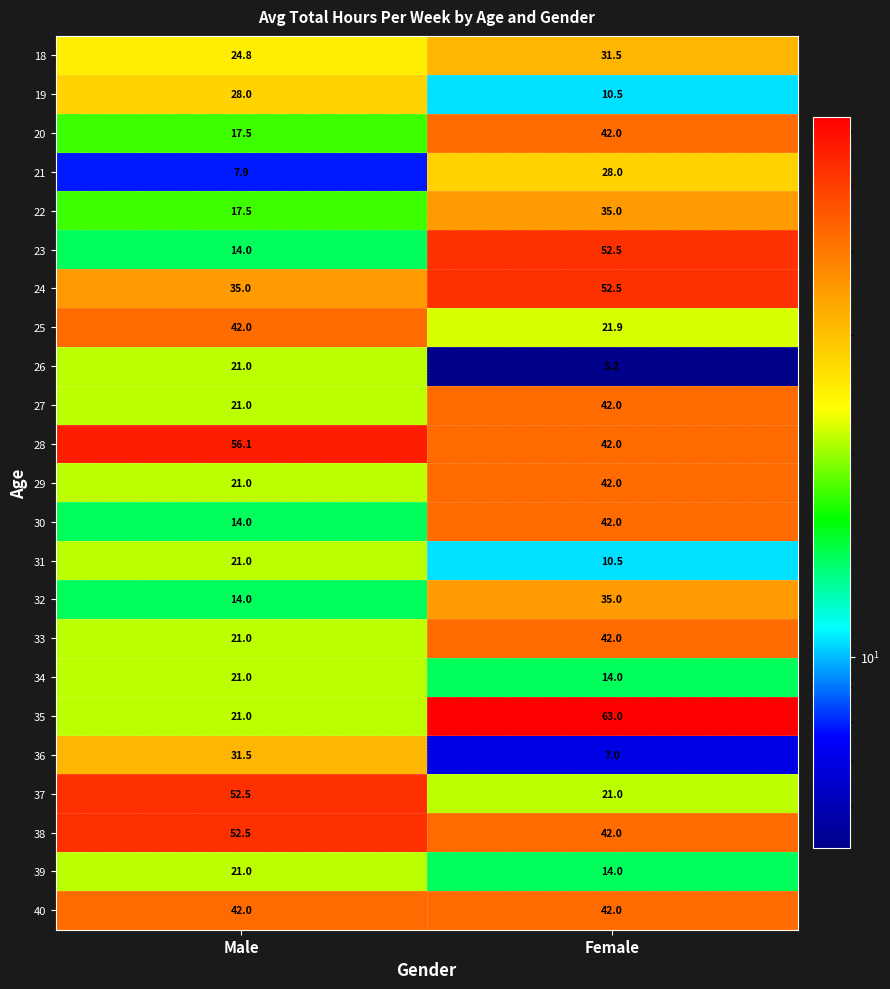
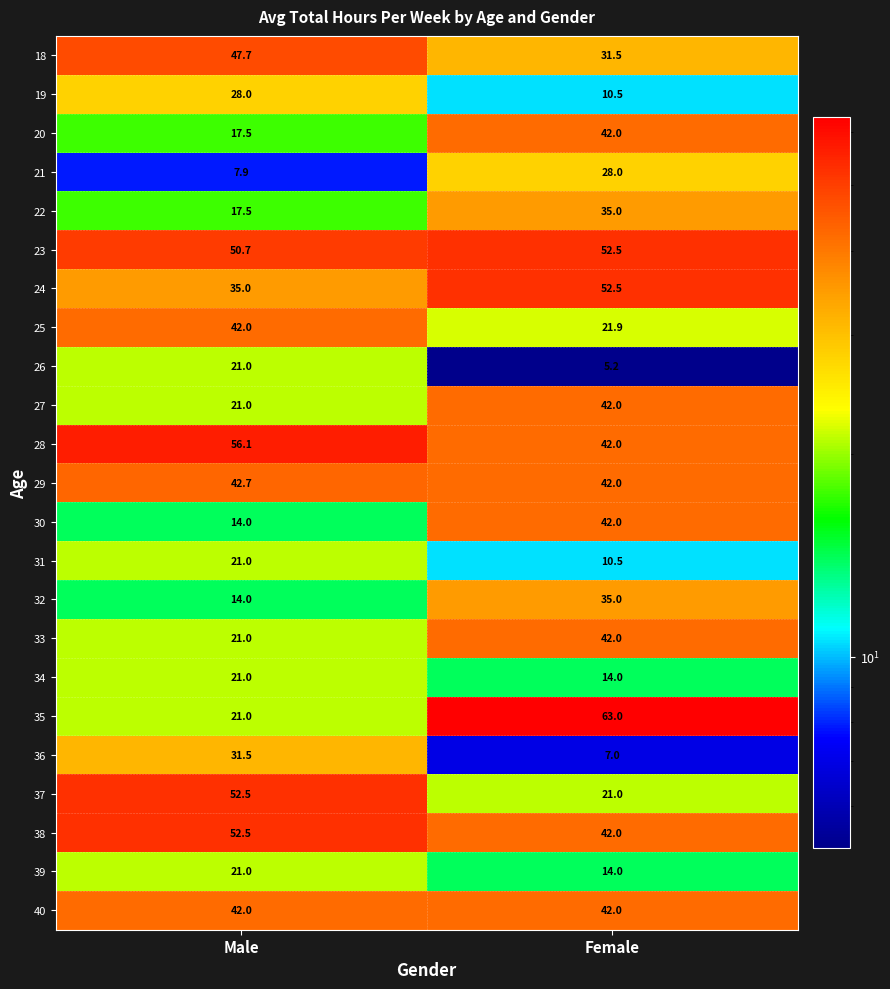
  {
    "18": {
-     "Male": 24.8,
+     "Male": 47.7,
      "Female": 31.5
    },
    "19": {
      "Male": 28.0,
      "Female": 10.5
    },
    "20": {
      "Male": 17.5,
      "Female": 42.0
    },
    "21": {
      "Male": 7.9,
      "Female": 28.0
    },
    "22": {
      "Male": 17.5,
      "Female": 35.0
    },
    "23": {
-     "Male": 14.0,
+     "Male": 50.7,
      "Female": 52.5
    },
    "24": {
      "Male": 35.0,
      "Female": 52.5
    },
    "25": {
      "Male": 42.0,
      "Female": 21.9
    },
    "26": {
      "Male": 21.0,
      "Female": 5.2
    },
    "27": {
      "Male": 21.0,
      "Female": 42.0
    },
    "28": {
      "Male": 56.1,
      "Female": 42.0
    },
    "29": {
-     "Male": 21.0,
+     "Male": 42.7,
      "Female": 42.0
    },
    "30": {
      "Male": 14.0,
      "Female": 42.0
    },
    "31": {
      "Male": 21.0,
      "Female": 10.5
    },
    "32": {
      "Male": 14.0,
      "Female": 35.0
    },
    "33": {
      "Male": 21.0,
      "Female": 42.0
    },
    "34": {
      "Male": 21.0,
      "Female": 14.0
    },
    "35": {
      "Male": 21.0,
      "Female": 63.0
    },
    "36": {
      "Male": 31.5,
      "Female": 7.0
    },
    "37": {
      "Male": 52.5,
      "Female": 21.0
    },
    "38": {
      "Male": 52.5,
      "Female": 42.0
    },
    "39": {
      "Male": 21.0,
      "Female": 14.0
    },
    "40": {
      "Male": 42.0,
      "Female": 42.0
    }
  }
